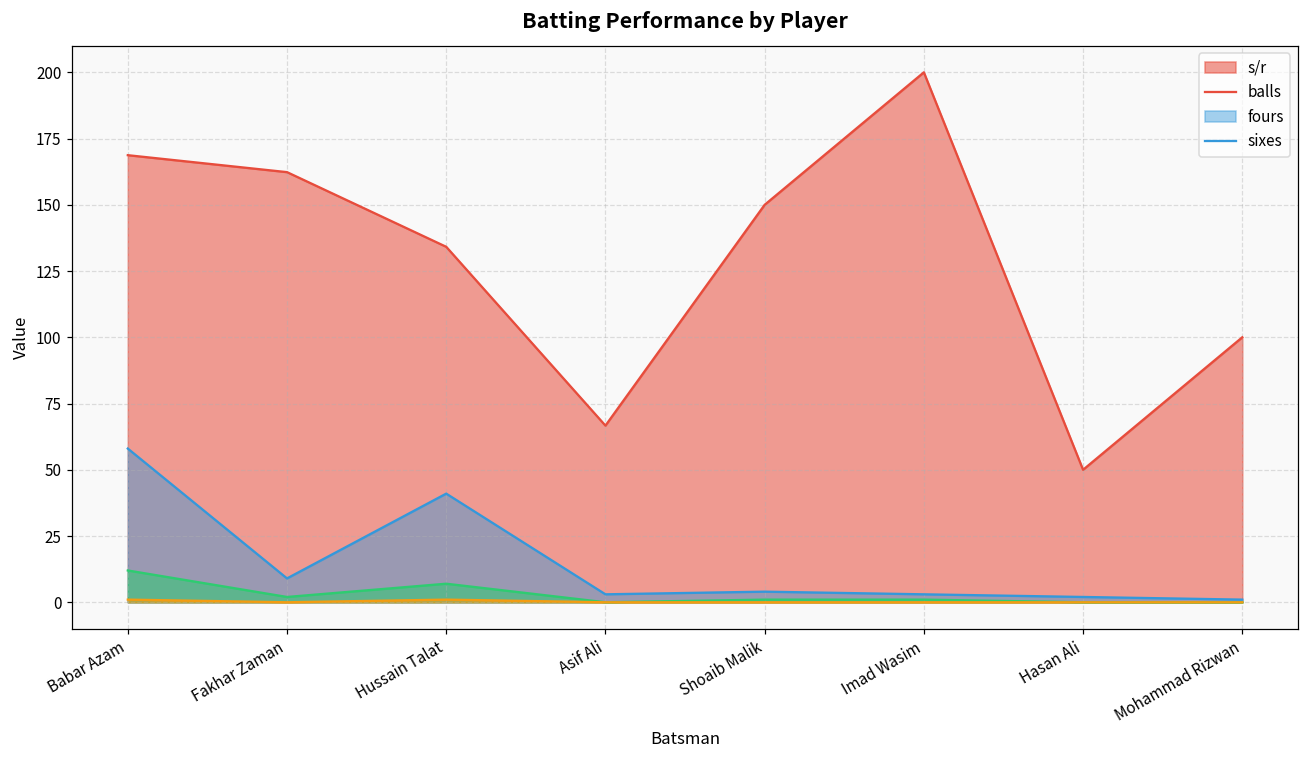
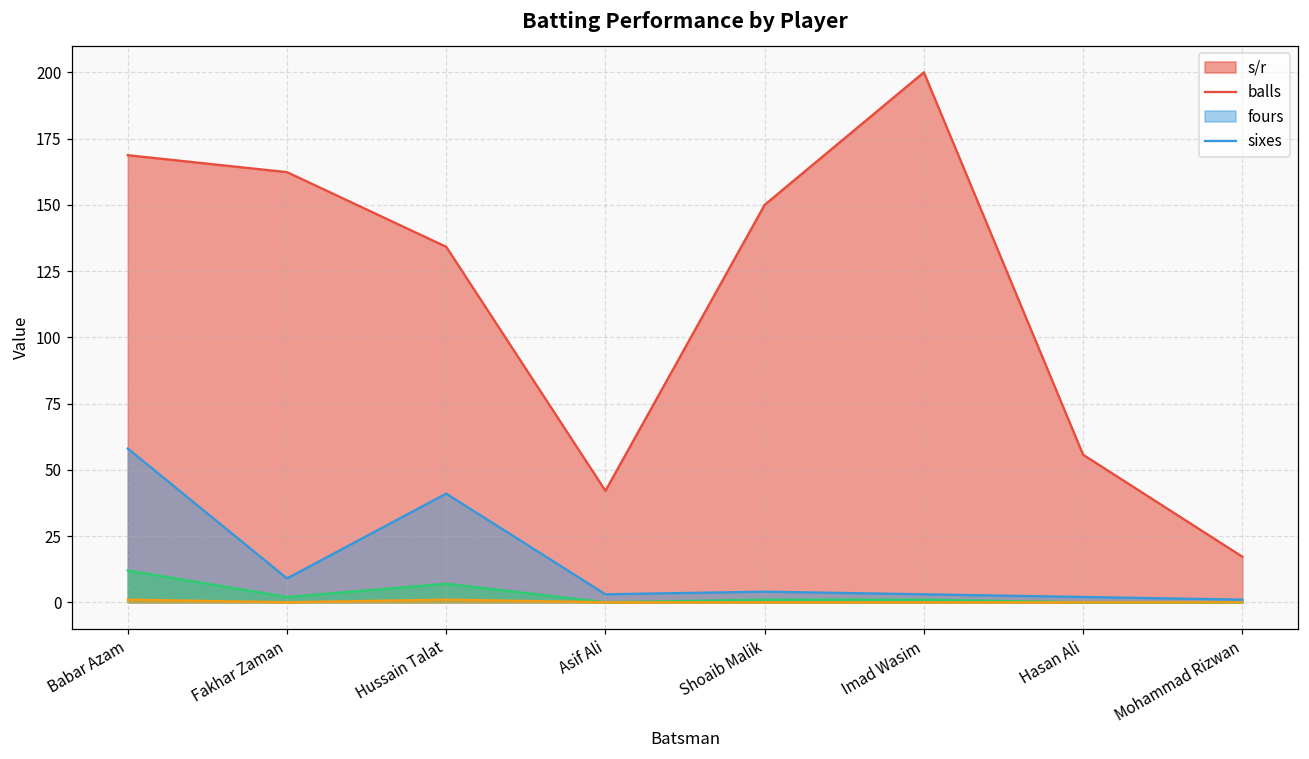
  {
    "s/r": {
      "Babar Azam": 169,
      "Fakhar Zaman": 162,
      "Hussain Talat": 134,
-     "Asif Ali": 67,
+     "Asif Ali": 42,
      "Shoaib Malik": 150,
      "Imad Wasim": 200,
-     "Hasan Ali": 50,
-     "Mohammad Rizwan": 100
+     "Hasan Ali": 56,
+     "Mohammad Rizwan": 17
    }
  }
